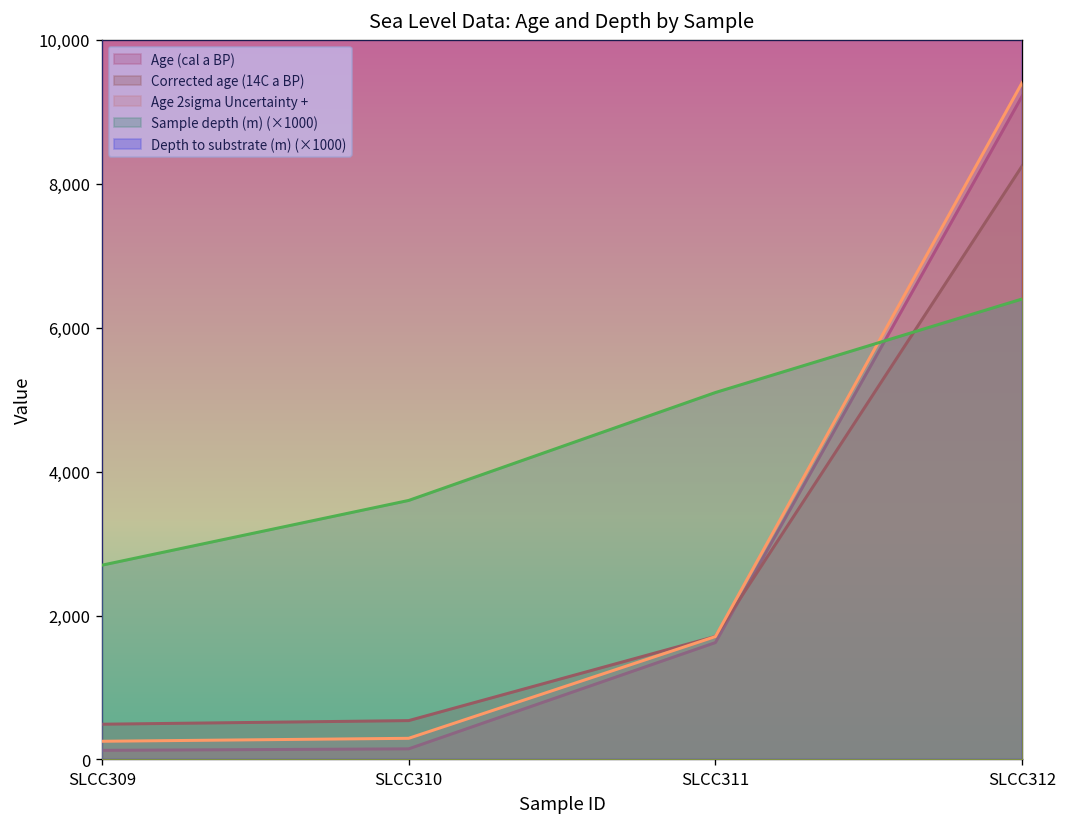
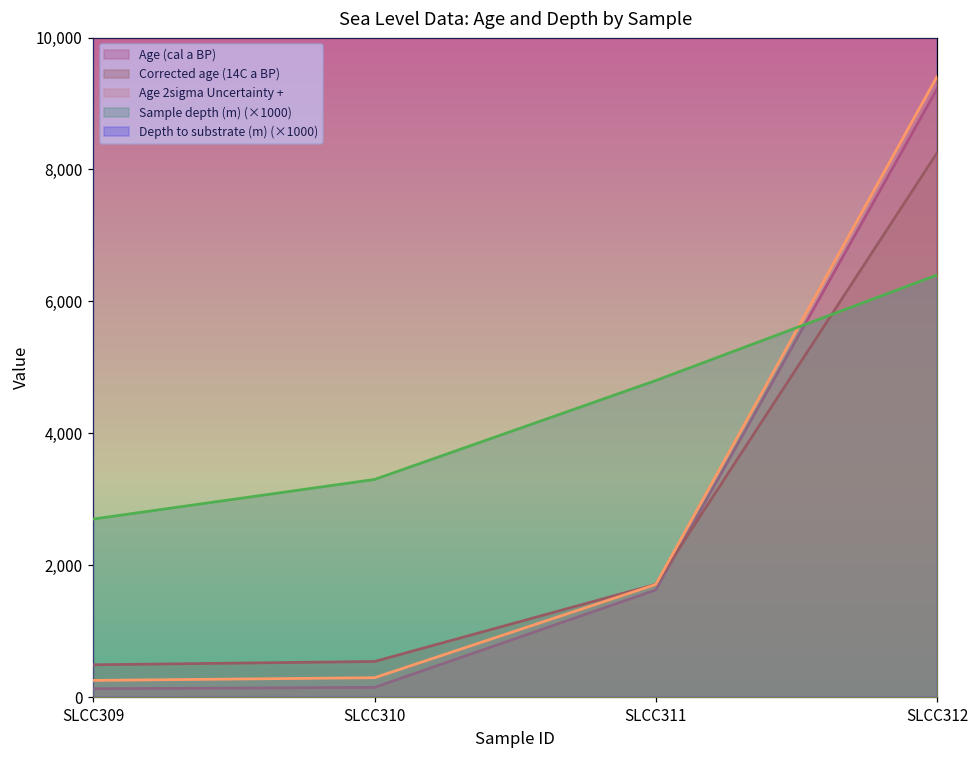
  {
    "Sample depth (m) (×1000)": {
      "SLCC309": "2,700",
-     "SLCC310": "3,600",
-     "SLCC311": "5,100",
+     "SLCC310": "3,300",
+     "SLCC311": "4,800",
      "SLCC312": "6,400"
    }
  }
